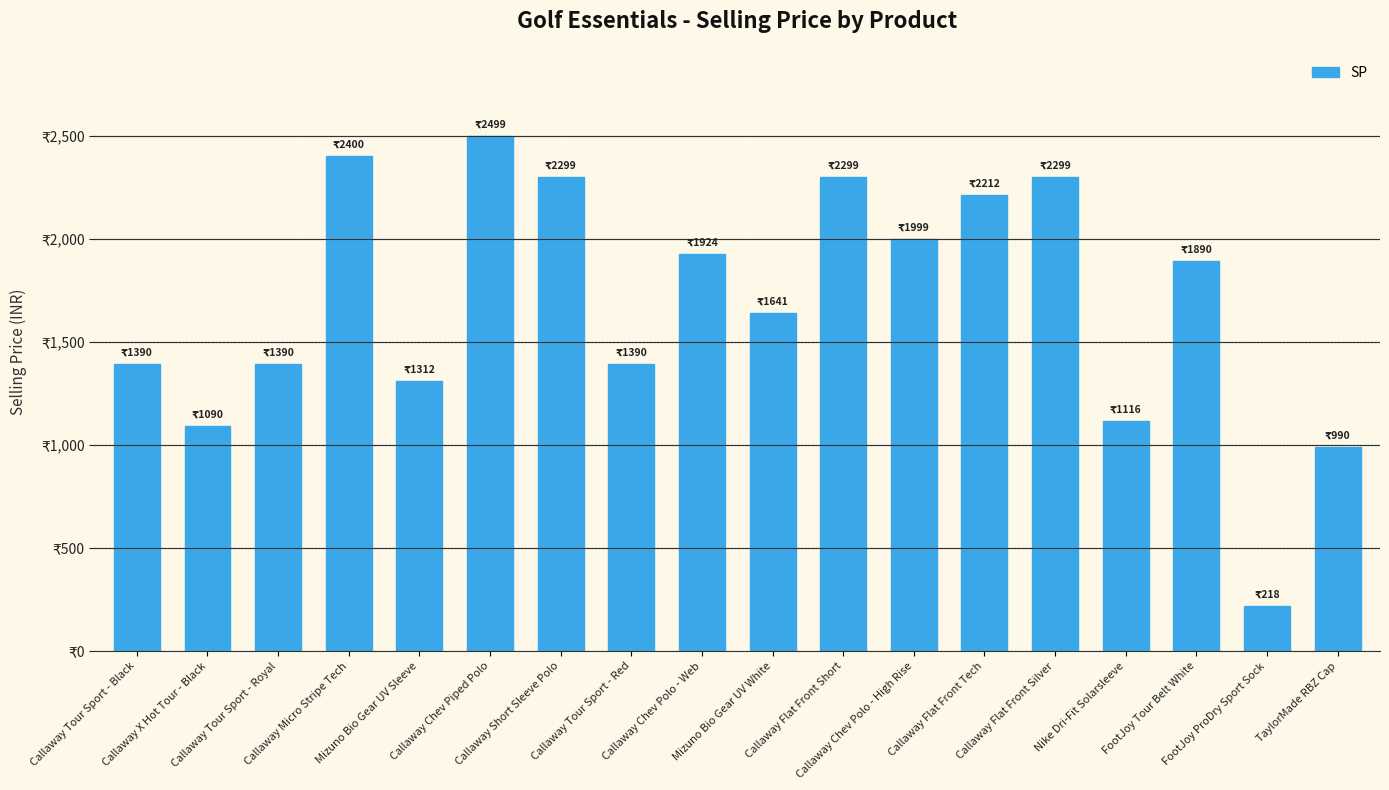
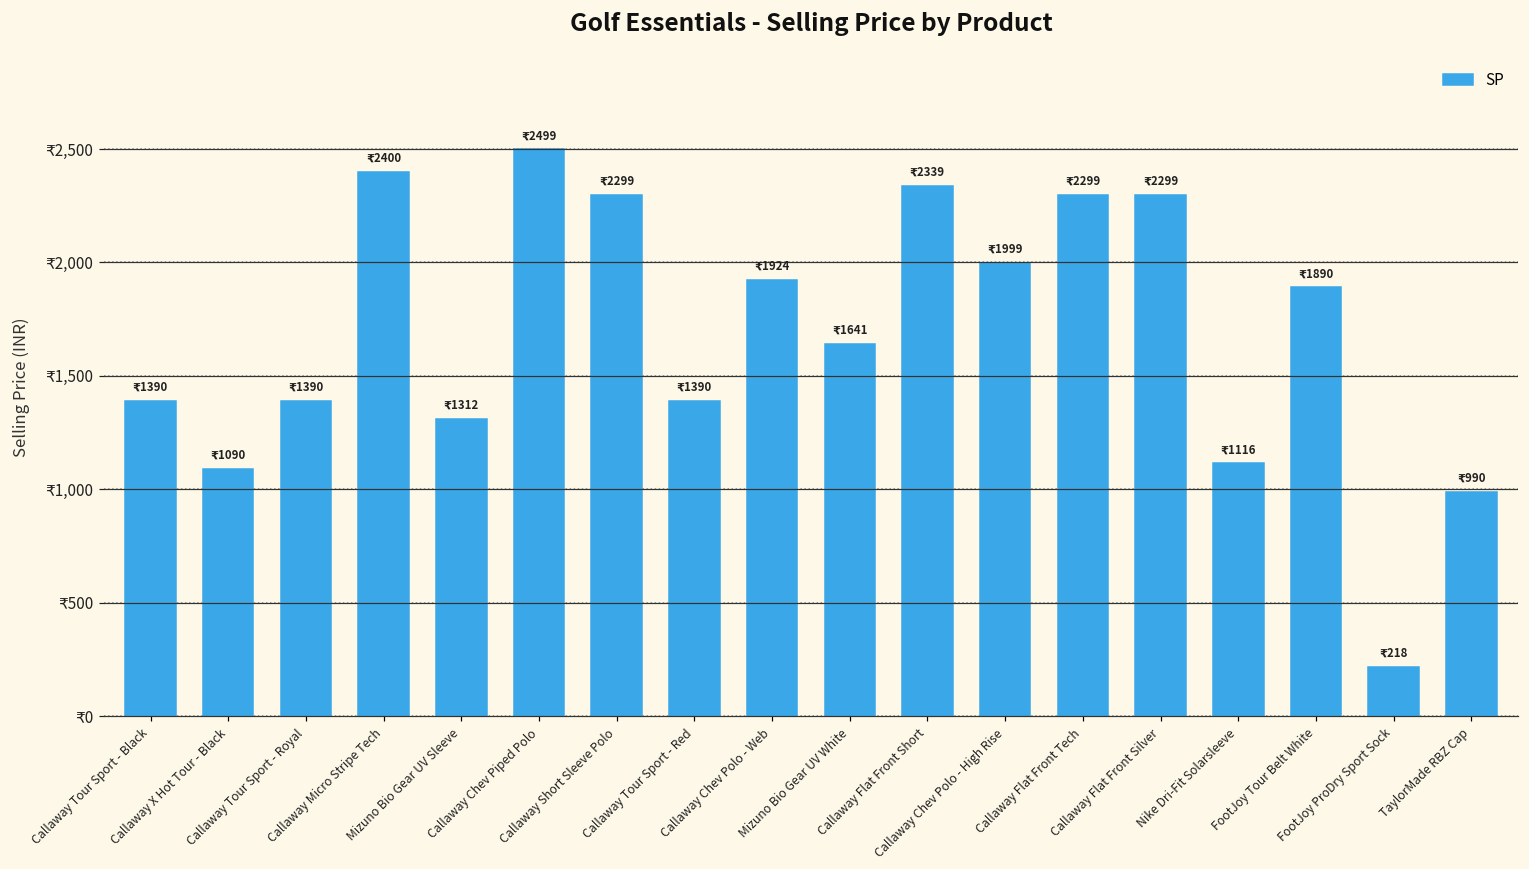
  {
    "Callaway Tour Sport - Black": 1390,
    "Callaway X Hot Tour - Black": 1090,
    "Callaway Tour Sport - Royal": 1390,
    "Callaway Micro Stripe Tech": 2400,
    "Mizuno Bio Gear UV Sleeve": 1312,
    "Callaway Chev Piped Polo": 2499,
    "Callaway Short Sleeve Polo": 2299,
    "Callaway Tour Sport - Red": 1390,
    "Callaway Chev Polo - Web": 1924,
    "Mizuno Bio Gear UV White": 1641,
-   "Callaway Flat Front Short": 2299,
+   "Callaway Flat Front Short": 2339,
    "Callaway Chev Polo - High Rise": 1999,
-   "Callaway Flat Front Tech": 2212,
+   "Callaway Flat Front Tech": 2299,
    "Callaway Flat Front Silver": 2299,
    "Nike Dri-Fit Solarsleeve": 1116,
    "FootJoy Tour Belt White": 1890,
    "FootJoy ProDry Sport Sock": 218,
    "TaylorMade RBZ Cap": 990
  }
